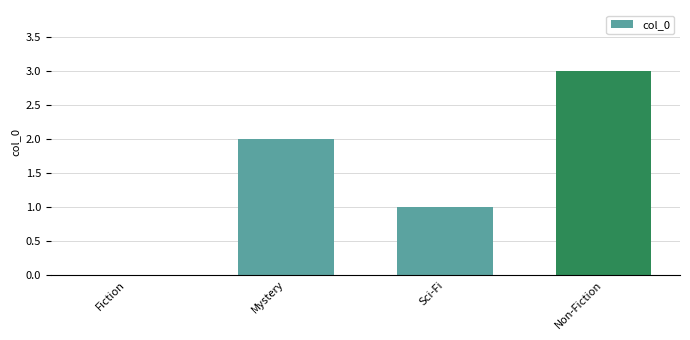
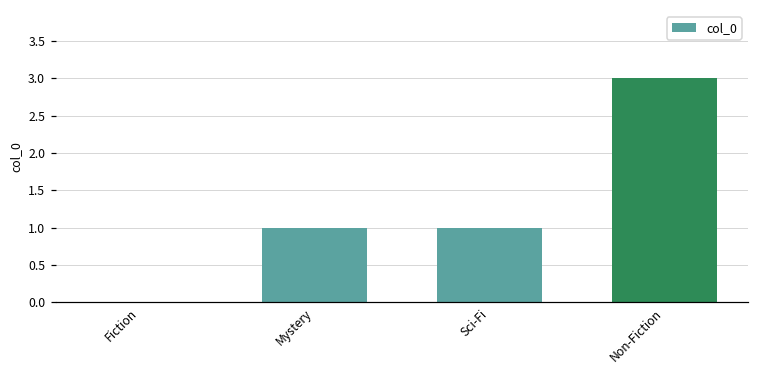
  {
    "Fiction": 0,
-   "Mystery": 2,
+   "Mystery": 1,
    "Sci-Fi": 1,
    "Non-Fiction": 3
  }
